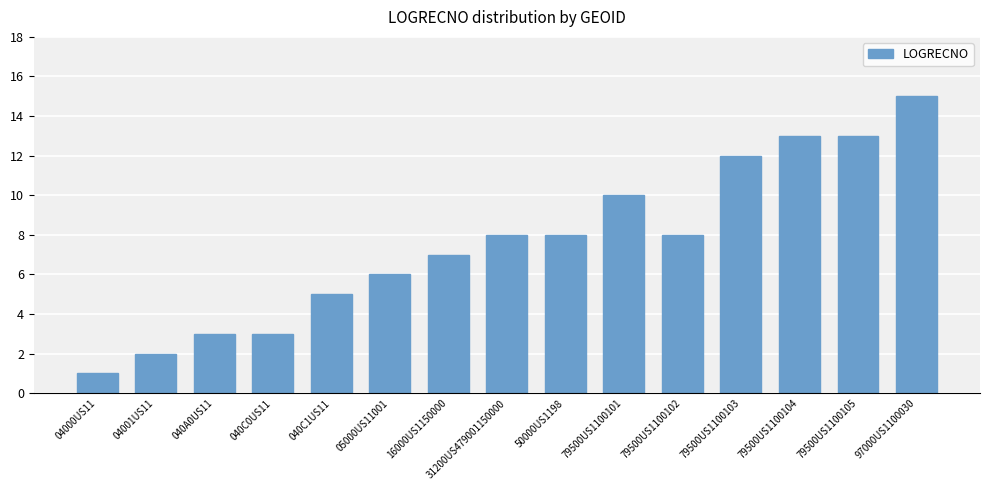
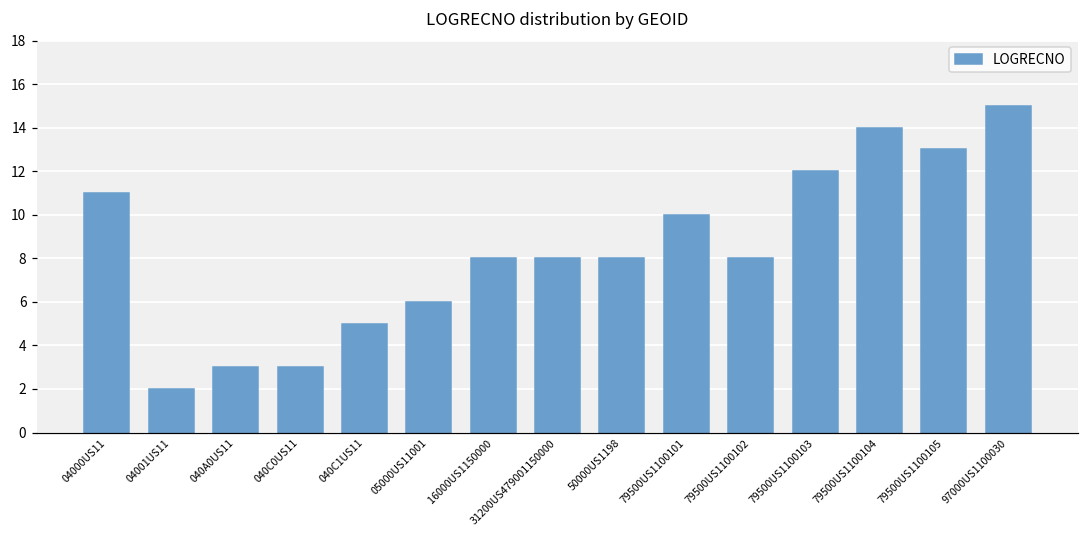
  {
-   "04000US11": 1,
+   "04000US11": 11,
    "04001US11": 2,
    "040A0US11": 3,
    "040C0US11": 3,
    "040C1US11": 5,
    "05000US11001": 6,
-   "16000US1150000": 7,
+   "16000US1150000": 8,
    "31200US479001150000": 8,
    "50000US1198": 8,
    "79500US1100101": 10,
    "79500US1100102": 8,
    "79500US1100103": 12,
-   "79500US1100104": 13,
+   "79500US1100104": 14,
    "79500US1100105": 13,
    "97000US1100030": 15
  }
